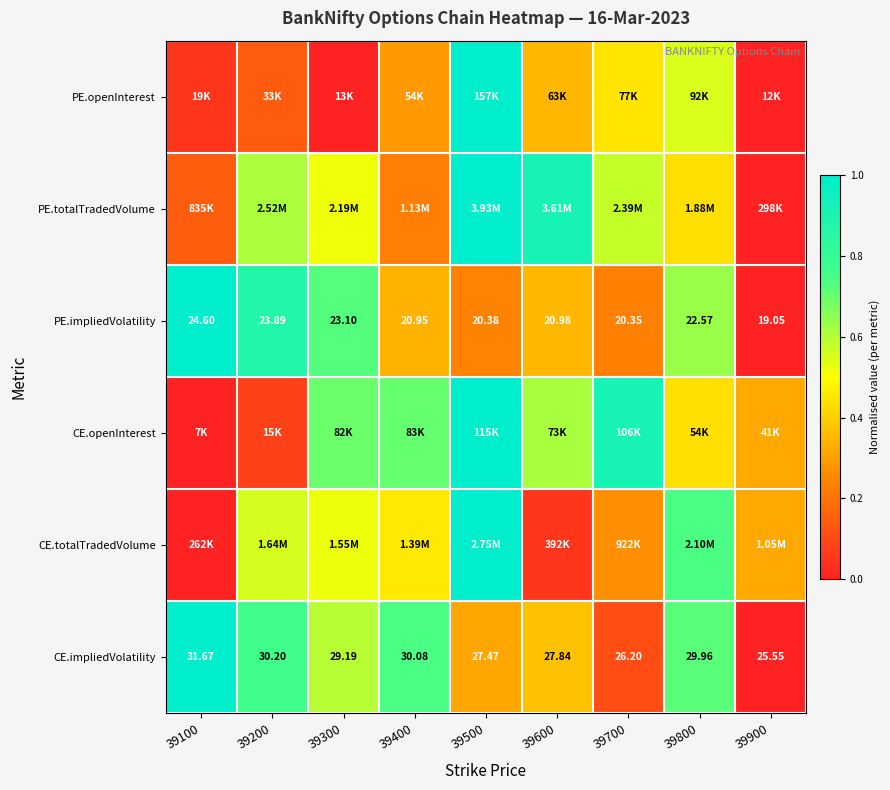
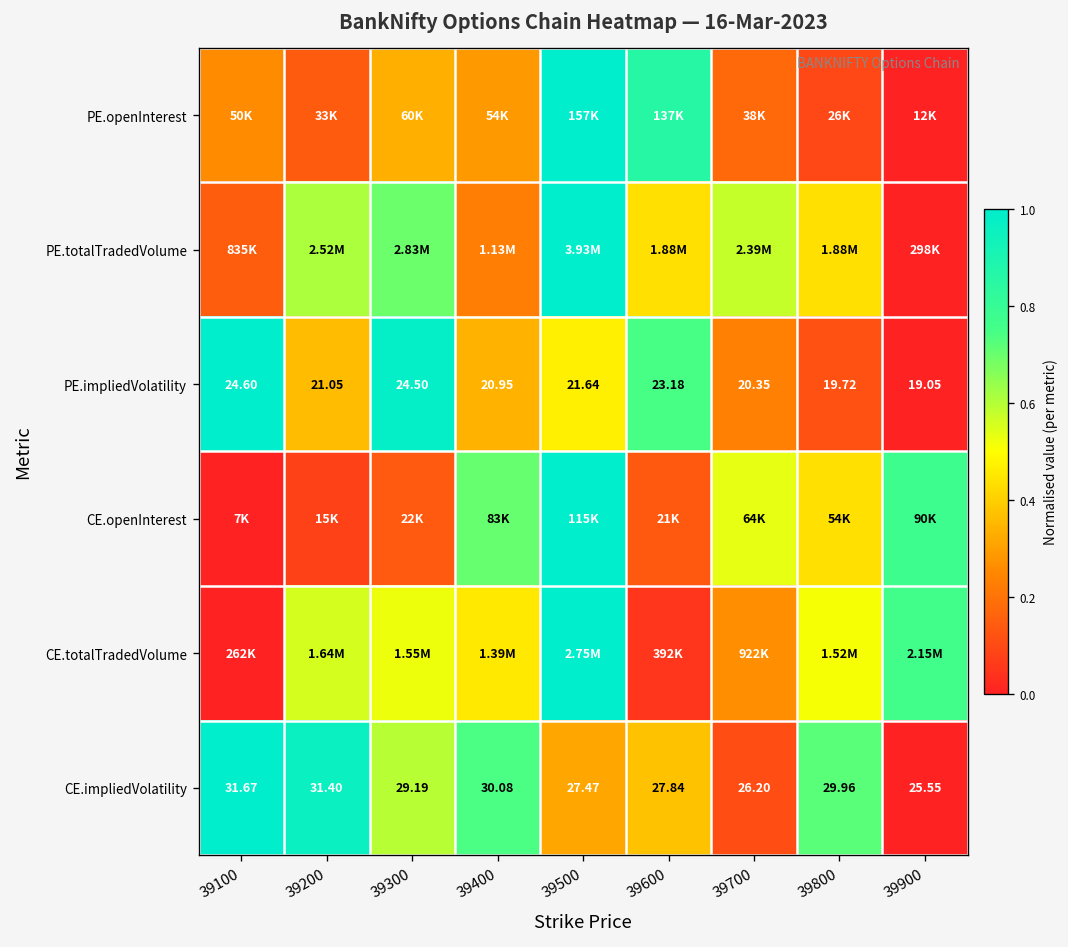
  {
    "PE.openInterest": {
-     "39100": "19K",
+     "39100": "50K",
      "39200": "33K",
-     "39300": "13K",
+     "39300": "60K",
      "39400": "54K",
      "39500": "157K",
-     "39600": "63K",
-     "39700": "77K",
-     "39800": "92K",
+     "39600": "137K",
+     "39700": "38K",
+     "39800": "26K",
      "39900": "12K"
    },
    "PE.totalTradedVolume": {
      "39100": "835K",
      "39200": "2.52M",
-     "39300": "2.19M",
+     "39300": "2.83M",
      "39400": "1.13M",
      "39500": "3.93M",
-     "39600": "3.61M",
+     "39600": "1.88M",
      "39700": "2.39M",
      "39800": "1.88M",
      "39900": "298K"
    },
    "PE.impliedVolatility": {
      "39100": "24.60",
-     "39200": "23.89",
-     "39300": "23.10",
+     "39200": "21.05",
+     "39300": "24.50",
      "39400": "20.95",
-     "39500": "20.38",
-     "39600": "20.98",
+     "39500": "21.64",
+     "39600": "23.18",
      "39700": "20.35",
-     "39800": "22.57",
+     "39800": "19.72",
      "39900": "19.05"
    },
    "CE.openInterest": {
      "39100": "7K",
      "39200": "15K",
-     "39300": "82K",
+     "39300": "22K",
      "39400": "83K",
      "39500": "115K",
-     "39600": "73K",
-     "39700": "106K",
+     "39600": "21K",
+     "39700": "64K",
      "39800": "54K",
-     "39900": "41K"
+     "39900": "90K"
    },
    "CE.totalTradedVolume": {
      "39100": "262K",
      "39200": "1.64M",
      "39300": "1.55M",
      "39400": "1.39M",
      "39500": "2.75M",
      "39600": "392K",
      "39700": "922K",
-     "39800": "2.10M",
-     "39900": "1.05M"
+     "39800": "1.52M",
+     "39900": "2.15M"
    },
    "CE.impliedVolatility": {
      "39100": "31.67",
-     "39200": "30.20",
+     "39200": "31.40",
      "39300": "29.19",
      "39400": "30.08",
      "39500": "27.47",
      "39600": "27.84",
      "39700": "26.20",
      "39800": "29.96",
      "39900": "25.55"
    }
  }
